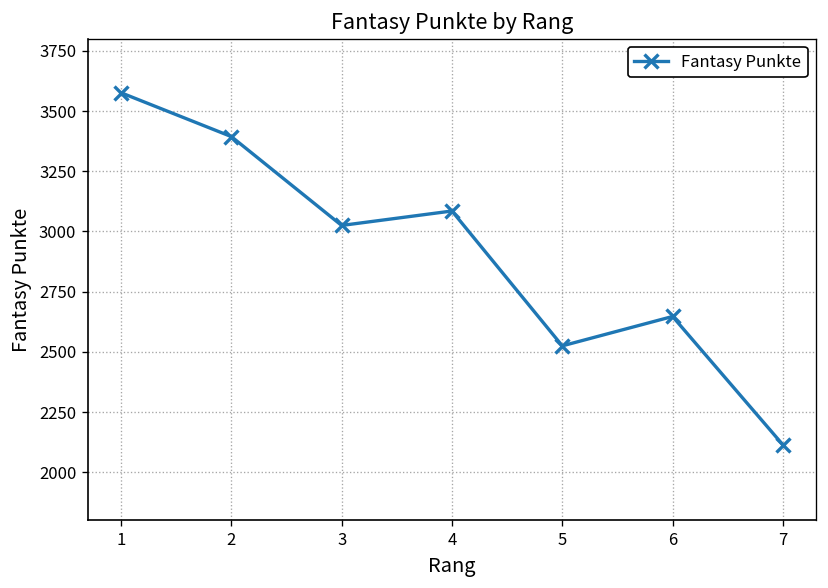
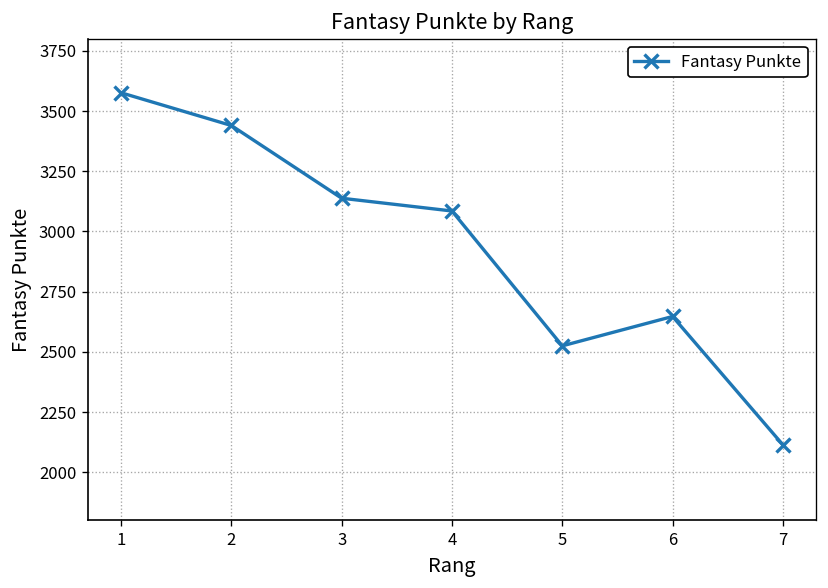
  {
    "1": 3580,
-   "2": 3390,
-   "3": 3030,
+   "2": 3440,
+   "3": 3140,
    "4": 3090,
    "5": 2530,
    "6": 2650,
    "7": 2110
  }
